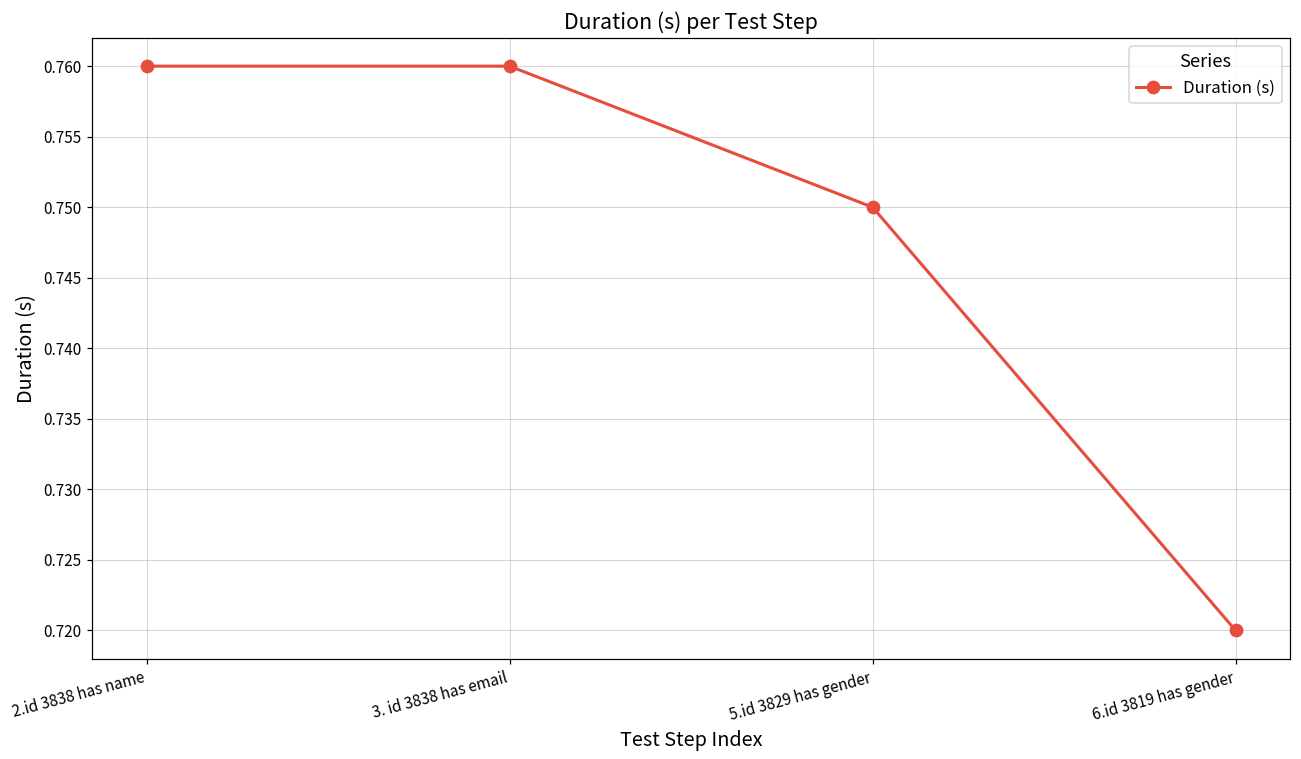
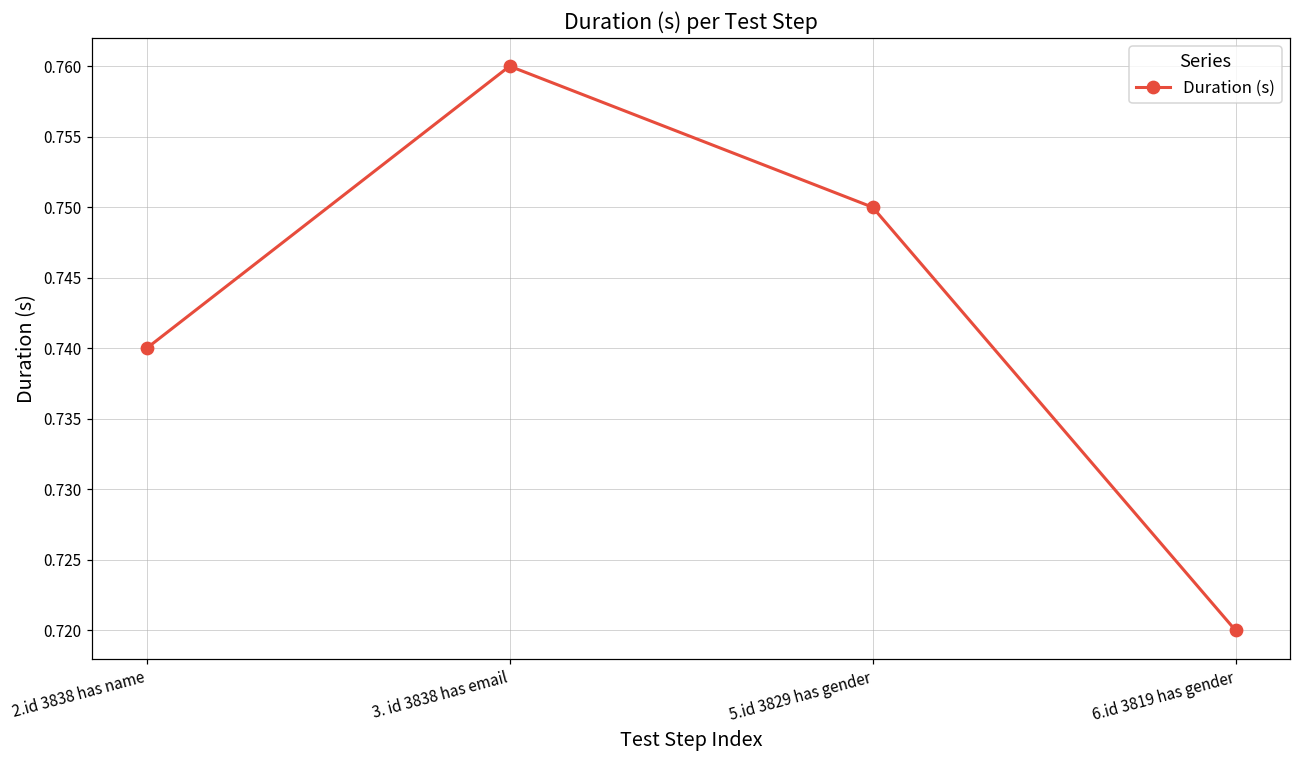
  {
-   "2.id 3838 has name": 0.76,
+   "2.id 3838 has name": 0.74,
    "3. id 3838 has email": 0.76,
    "5.id 3829 has gender": 0.75,
    "6.id 3819 has gender": 0.72
  }
